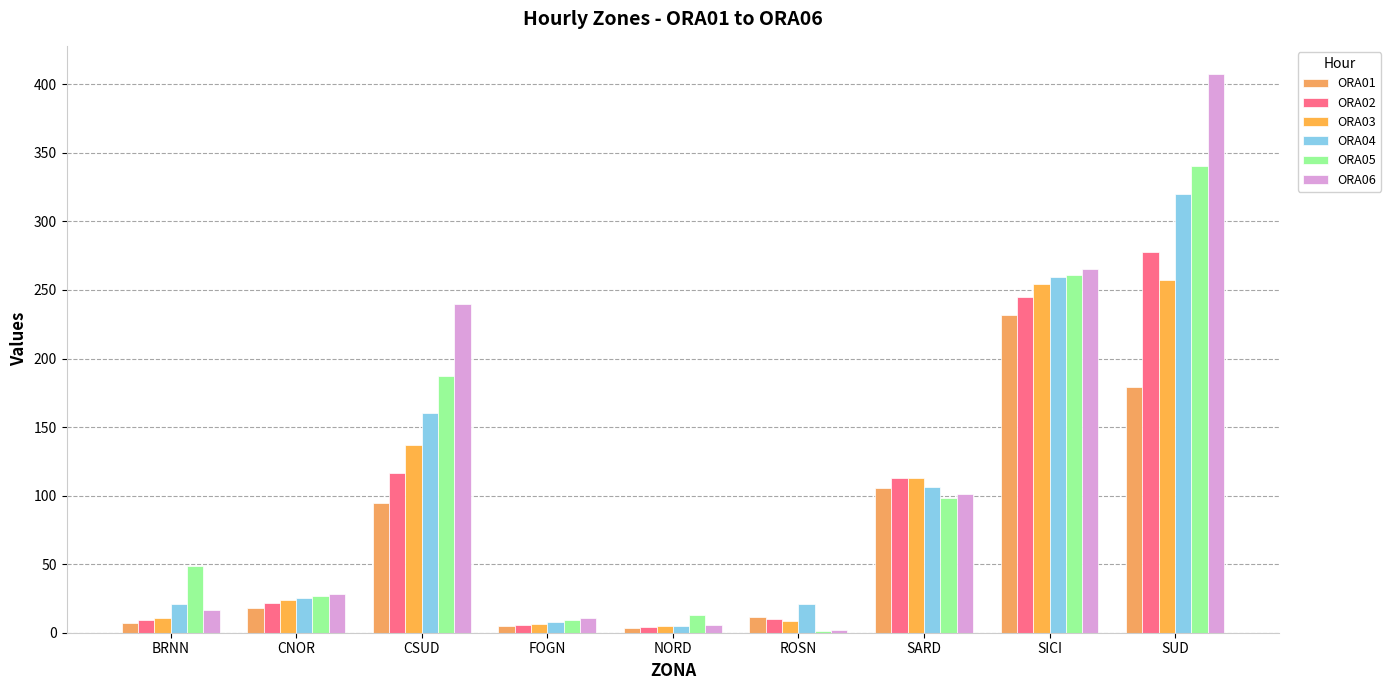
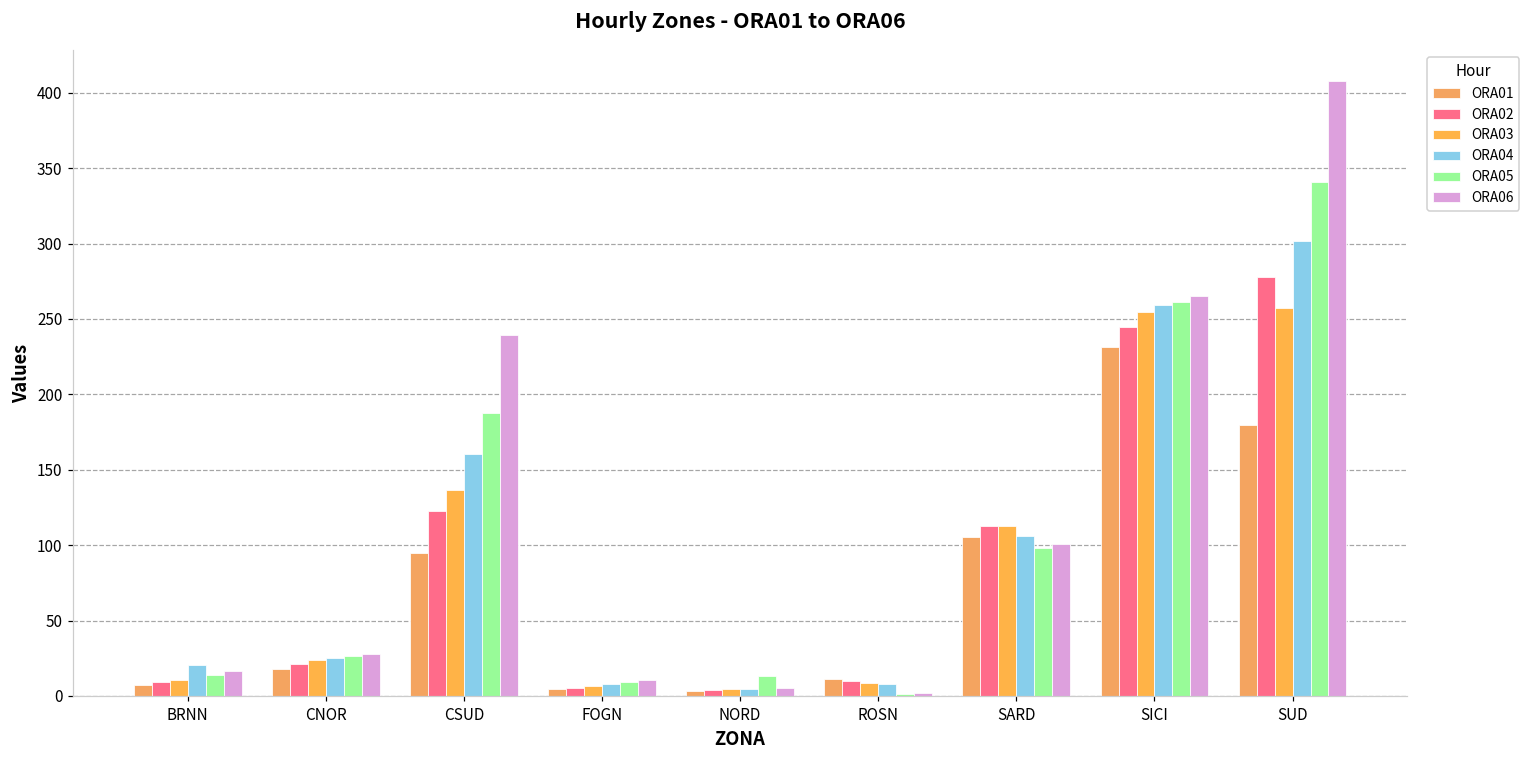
  {
    "ORA02": {
      "BRNN": 9,
      "CNOR": 21,
-     "CSUD": 116,
+     "CSUD": 123,
      "FOGN": 5,
      "NORD": 4,
      "ROSN": 10,
      "SARD": 113,
      "SICI": 245,
      "SUD": 278
    },
    "ORA04": {
      "BRNN": 21,
      "CNOR": 25,
      "CSUD": 161,
      "FOGN": 8,
      "NORD": 5,
-     "ROSN": 21,
+     "ROSN": 8,
      "SARD": 106,
      "SICI": 259,
-     "SUD": 320
+     "SUD": 302
    },
    "ORA05": {
-     "BRNN": 48,
+     "BRNN": 14,
      "CNOR": 26,
      "CSUD": 187,
      "FOGN": 9,
      "NORD": 13,
      "SARD": 98,
      "SICI": 261,
      "SUD": 341
    },
    "ORA06": {
      "BRNN": 17,
      "CNOR": 28,
      "CSUD": 240,
      "FOGN": 11,
      "NORD": 6,
      "SARD": 101,
      "SICI": 265,
      "SUD": 408
    }
  }
